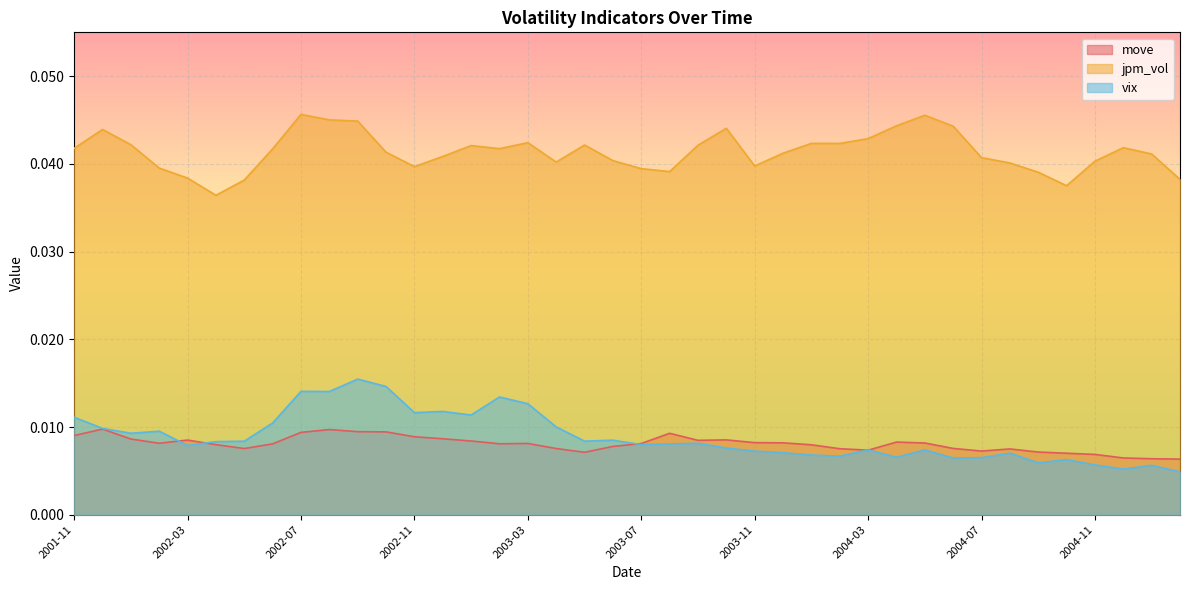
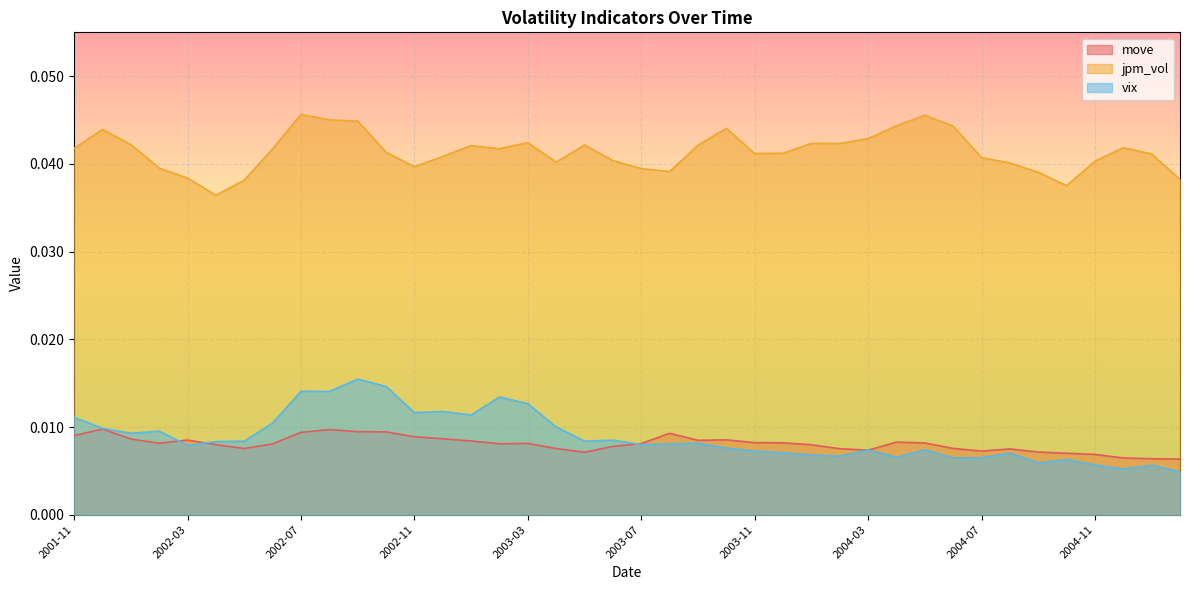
  {
    "move": {
      "2001-11": 0.009,
      "2002-03": 0.009,
      "2002-07": 0.009,
      "2002-11": 0.009,
      "2003-03": 0.008,
      "2003-11": 0.008,
      "2004-07": 0.007,
      "2004-11": 0.007
    },
    "jpm_vol": {
      "2001-11": 0.042,
      "2002-03": 0.038,
      "2002-07": 0.046,
      "2002-11": 0.040,
      "2003-03": 0.042,
      "2003-07": 0.039,
-     "2003-11": 0.040,
+     "2003-11": 0.041,
      "2004-03": 0.043,
      "2004-07": 0.041,
      "2004-11": 0.040
    },
    "vix": {
      "2001-11": 0.011,
      "2002-03": 0.008,
      "2002-07": 0.014,
      "2002-11": 0.012,
      "2003-03": 0.013,
      "2003-11": 0.007,
      "2004-07": 0.007,
      "2004-11": 0.006
    }
  }
